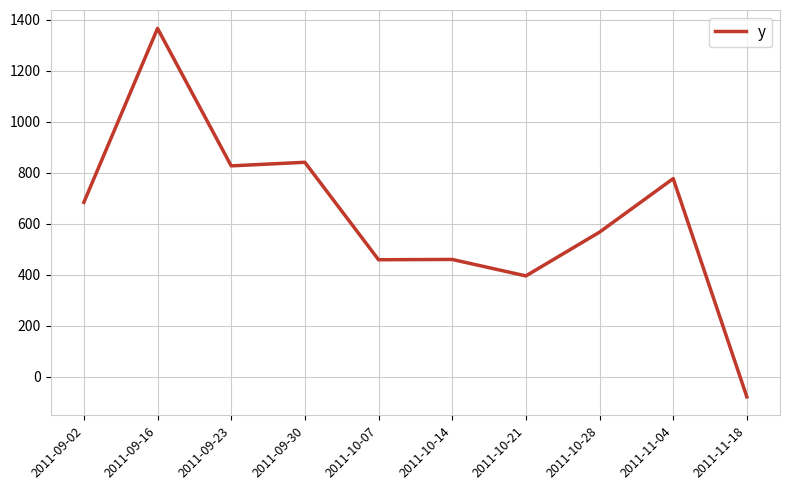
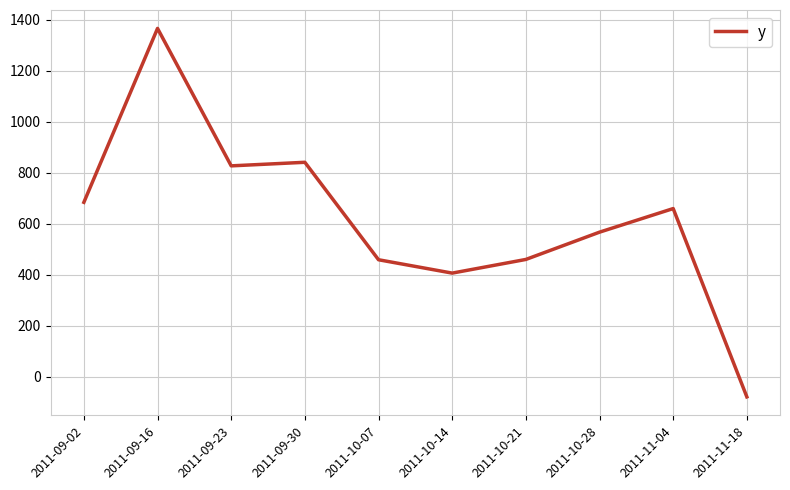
  {
    "2011-09-02": 680,
    "2011-09-16": 1370,
    "2011-09-23": 830,
    "2011-09-30": 840,
    "2011-10-07": 460,
-   "2011-10-14": 460,
-   "2011-10-21": 400,
+   "2011-10-14": 410,
+   "2011-10-21": 460,
    "2011-10-28": 570,
-   "2011-11-04": 780,
+   "2011-11-04": 660,
    "2011-11-18": -80
  }
